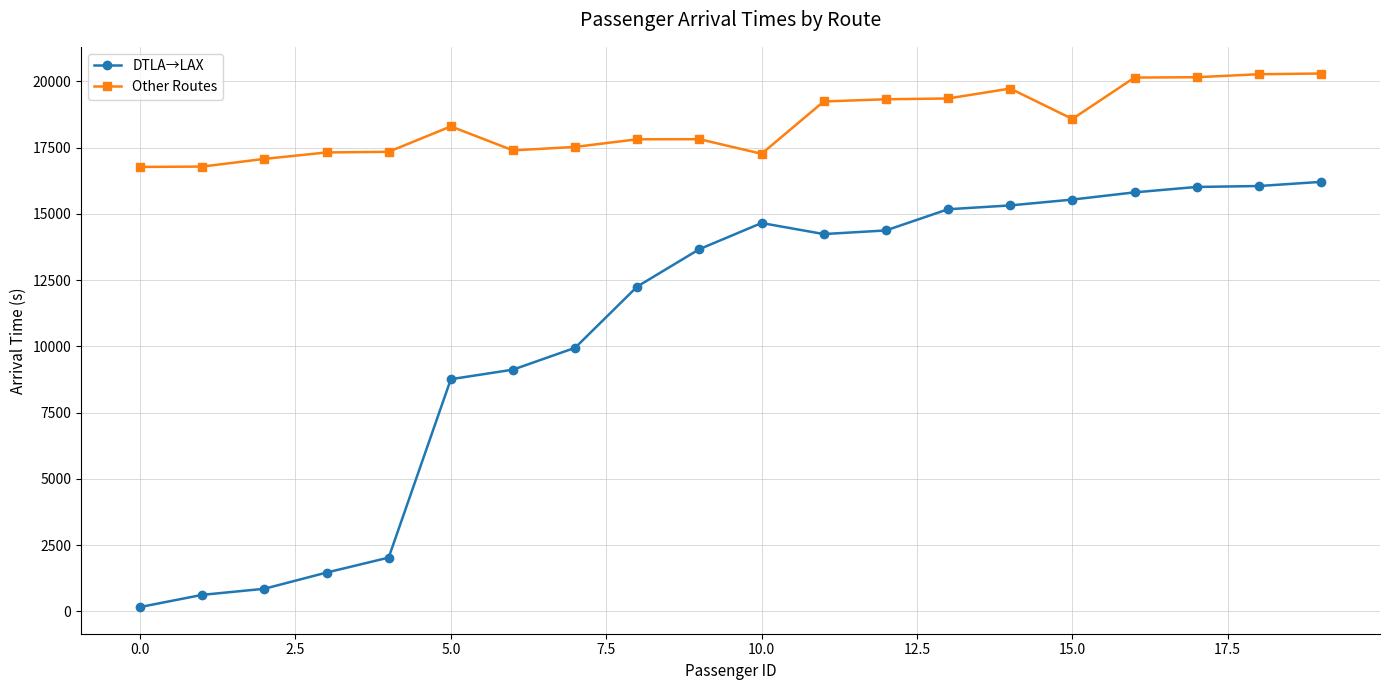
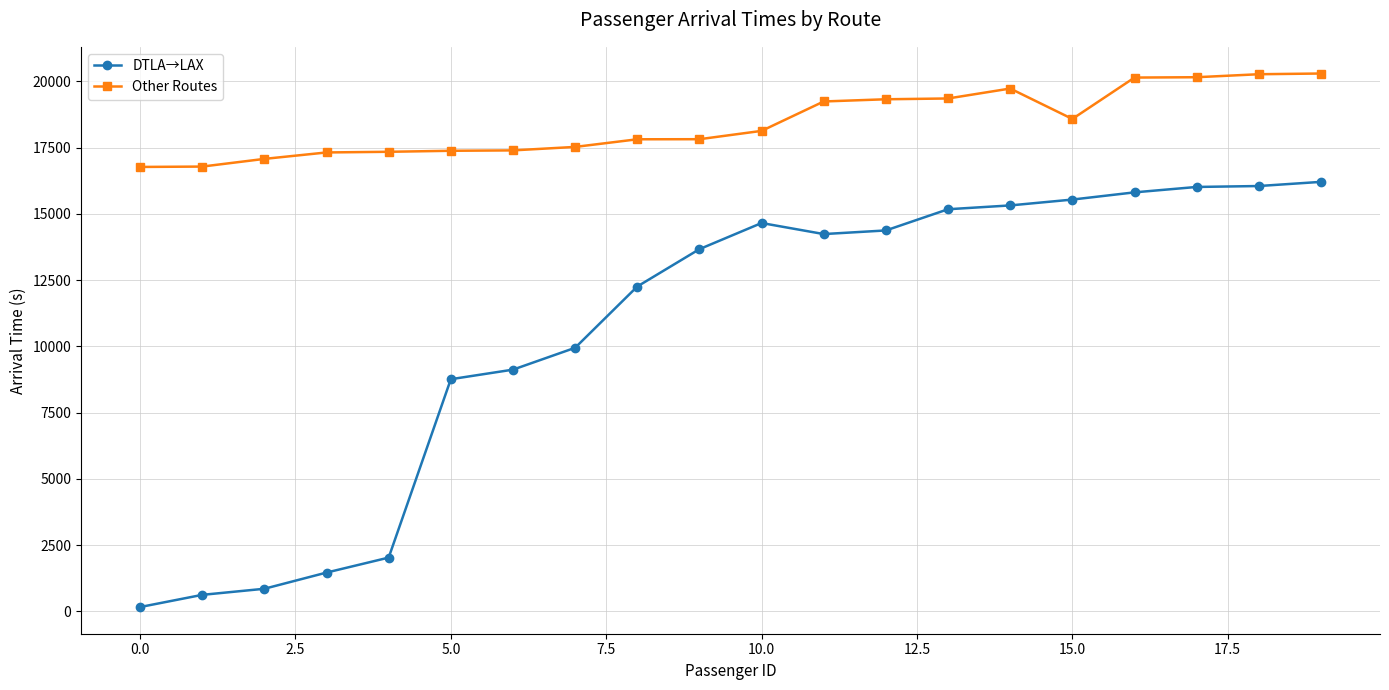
  {
    "DTLA→LAX": {
      "0.0": 200,
      "5.0": 8800,
      "10.0": 14700,
      "15.0": 15500
    },
    "Other Routes": {
      "0.0": 16800,
-     "5.0": 18300,
-     "10.0": 17300,
+     "5.0": 17400,
+     "10.0": 18100,
      "15.0": 18600
    }
  }
